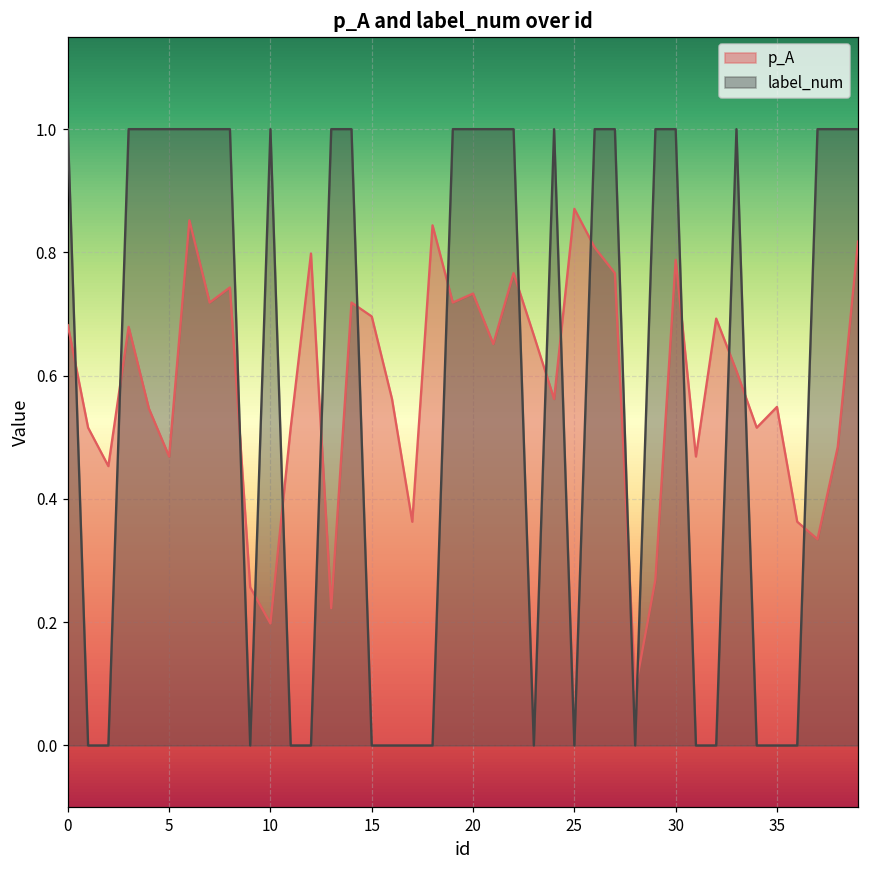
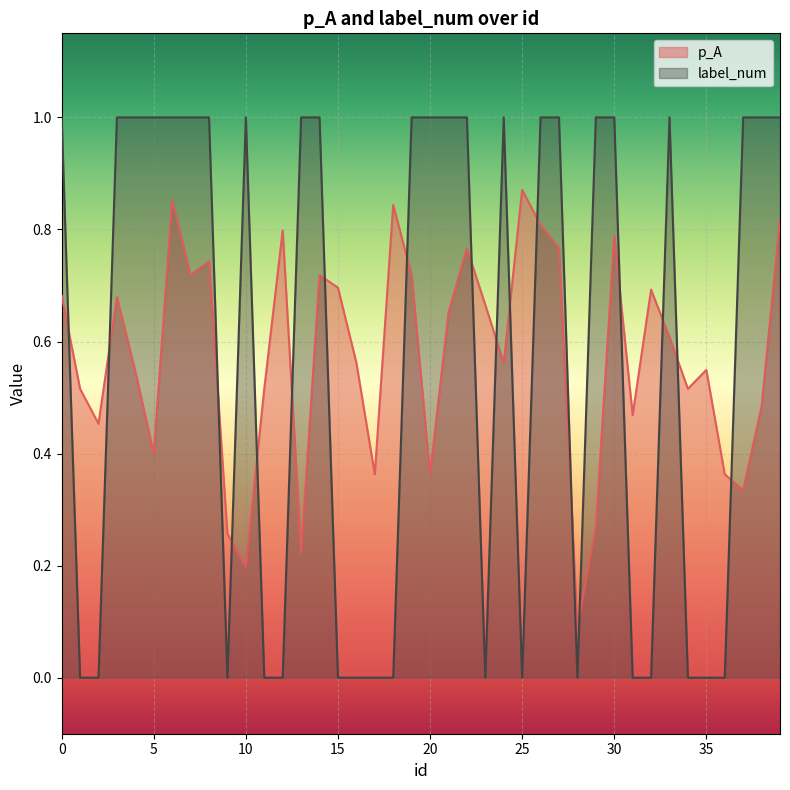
  {
    "p_A": {
      "0": 0.68,
-     "5": 0.47,
+     "5": 0.40,
      "10": 0.20,
      "15": 0.70,
-     "20": 0.73,
+     "20": 0.36,
      "25": 0.87,
      "30": 0.79,
      "35": 0.55
    },
    "label_num": {
      "0": 1.00,
      "5": 1.00,
      "10": 1.00,
      "15": 0.00,
      "20": 1.00,
      "25": 0.00,
      "30": 1.00,
      "35": 0.00
    }
  }
